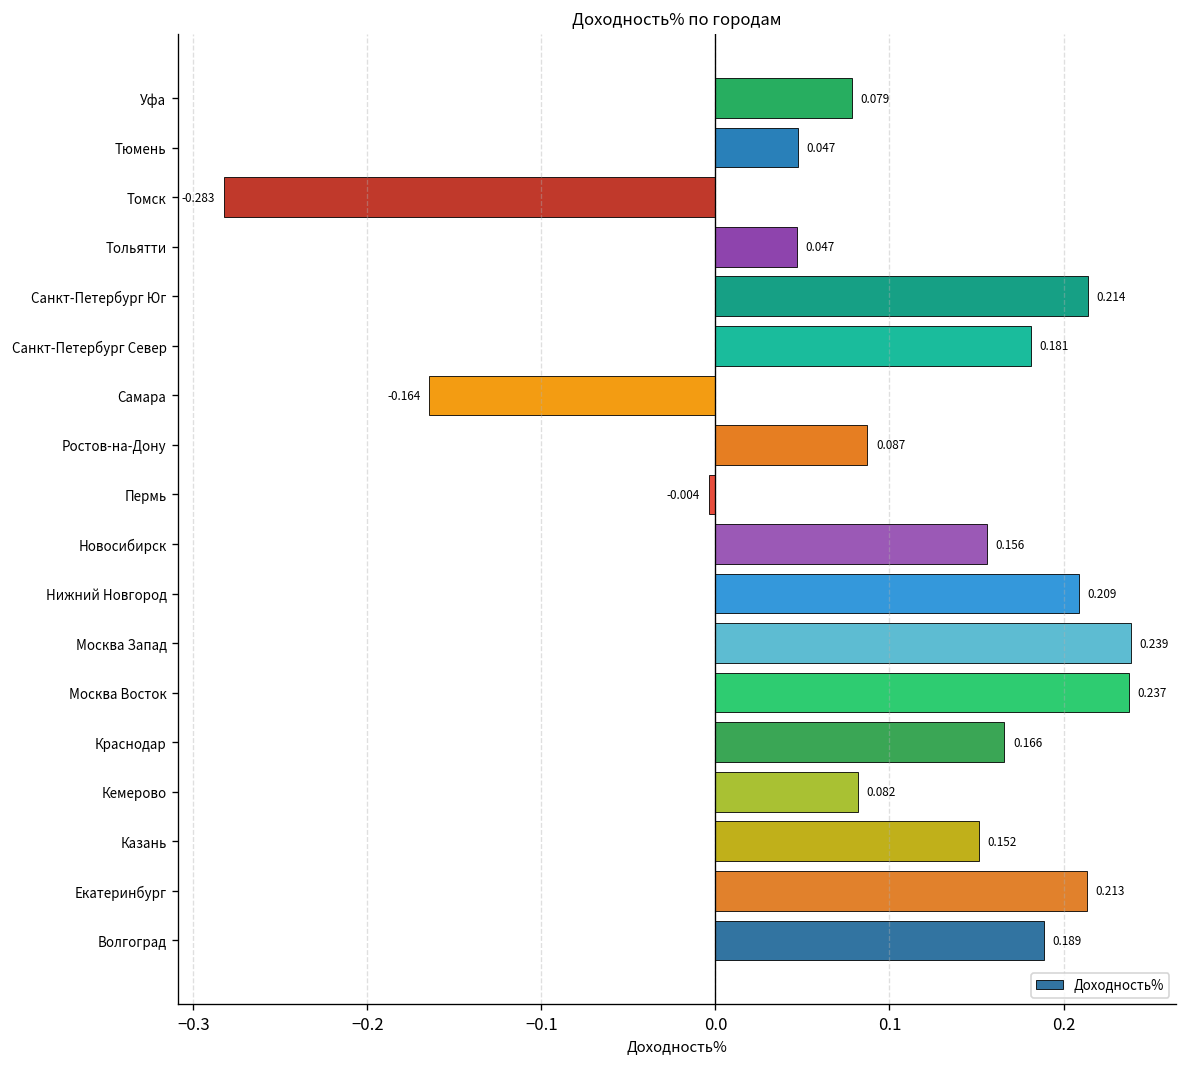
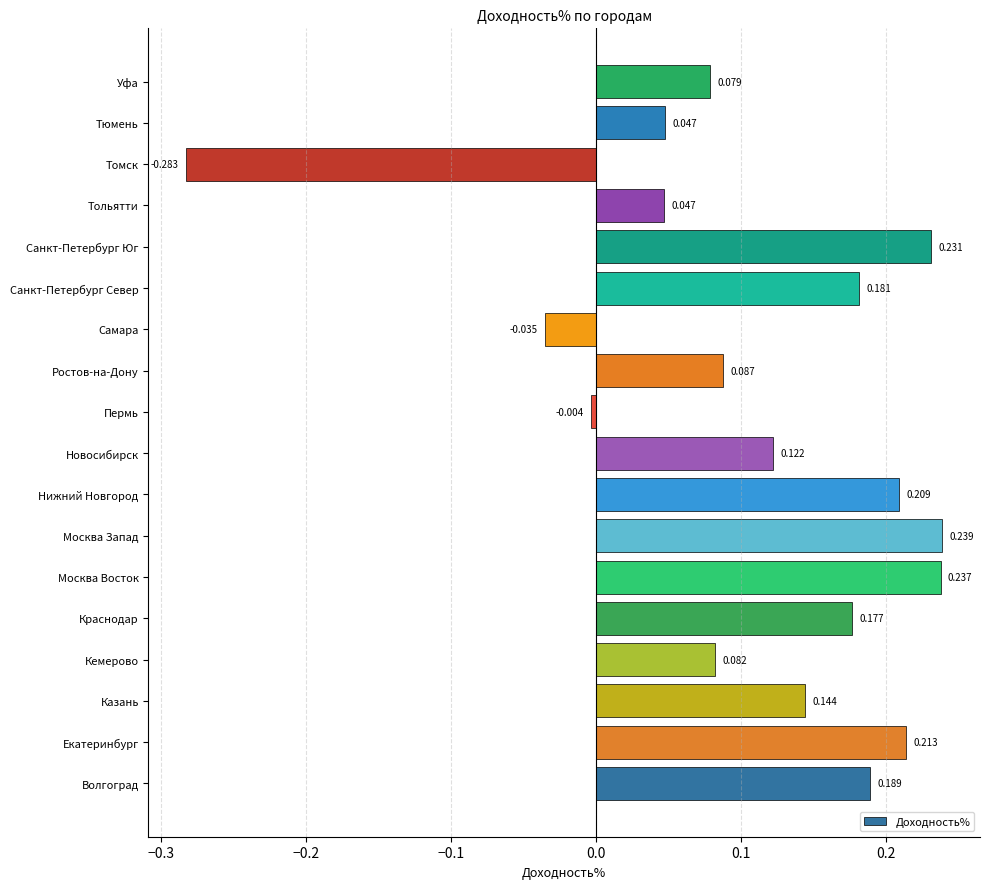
  {
    "Уфа": 0.079,
    "Тюмень": 0.047,
    "Томск": -0.283,
    "Тольятти": 0.047,
-   "Санкт-Петербург Юг": 0.214,
+   "Санкт-Петербург Юг": 0.231,
    "Санкт-Петербург Север": 0.181,
-   "Самара": -0.164,
+   "Самара": -0.035,
    "Ростов-на-Дону": 0.087,
    "Пермь": -0.004,
-   "Новосибирск": 0.156,
+   "Новосибирск": 0.122,
    "Нижний Новгород": 0.209,
    "Москва Запад": 0.239,
    "Москва Восток": 0.237,
-   "Краснодар": 0.166,
+   "Краснодар": 0.177,
    "Кемерово": 0.082,
-   "Казань": 0.152,
+   "Казань": 0.144,
    "Екатеринбург": 0.213,
    "Волгоград": 0.189
  }
